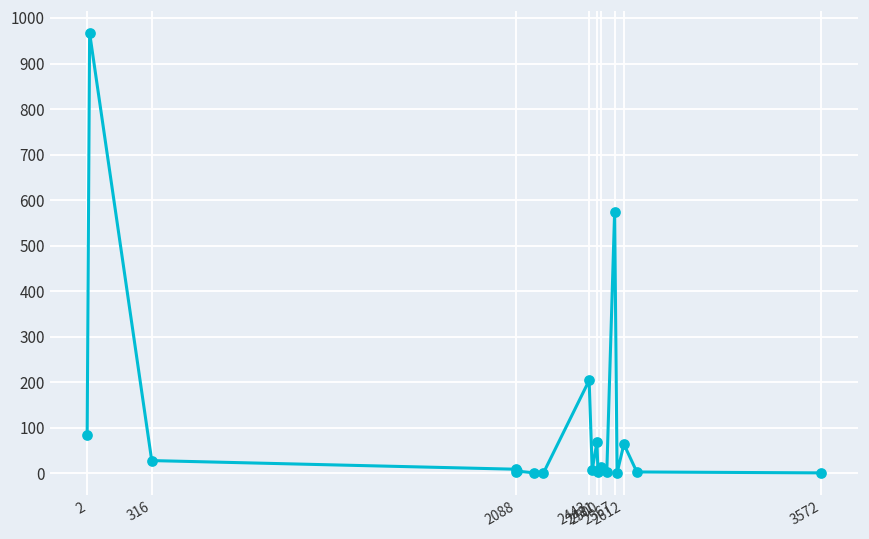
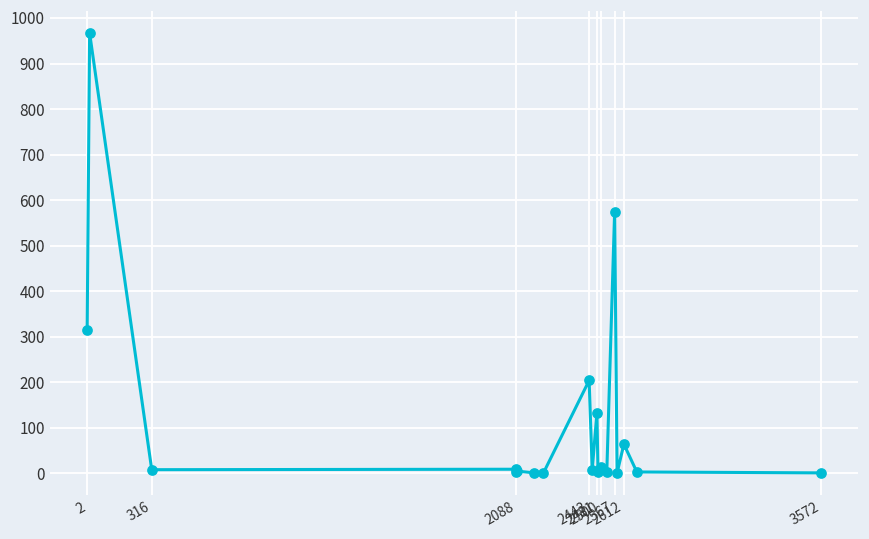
  {
-   "2": 80,
-   "316": 30,
+   "2": 310,
+   "316": 10,
    "2088": 10,
    "2443": 200,
-   "2481": 70,
+   "2481": 130,
    "2500": 10,
    "2567": 570,
    "2612": 60,
    "3572": 0
  }
